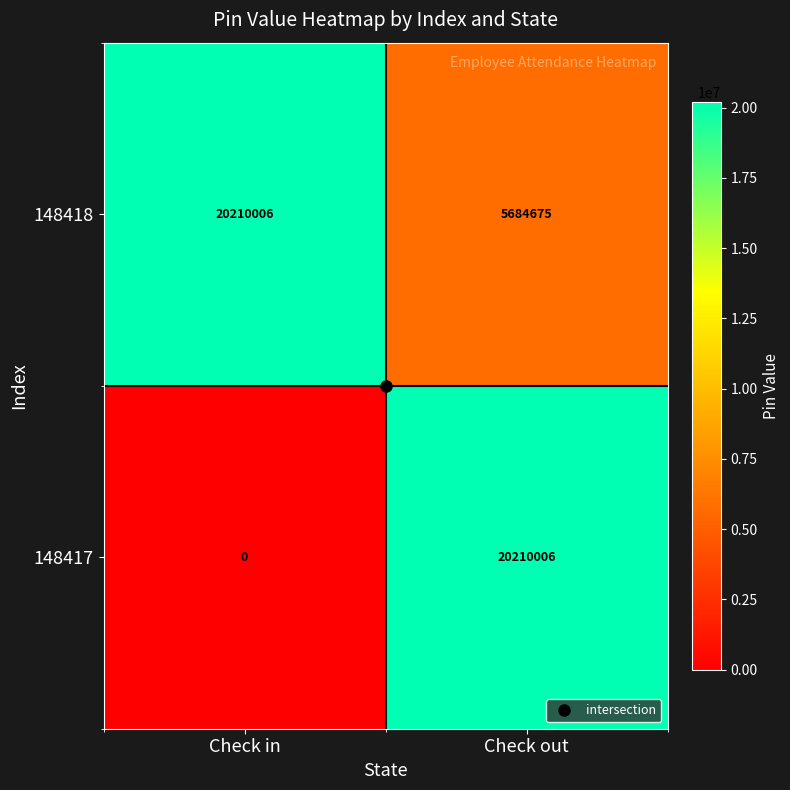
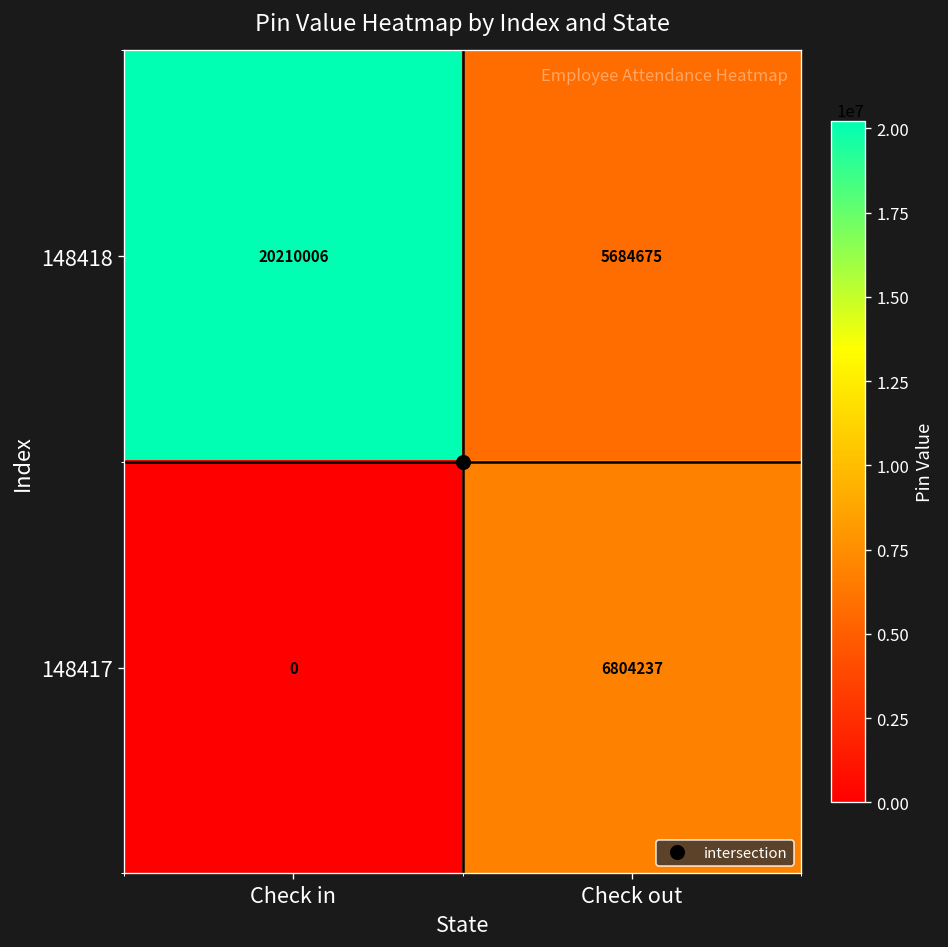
  {
    "148418": {
      "Check in": 20210006
    },
    "148417": {
      "Check in": 0,
-     "Check out": 20210006
+     "Check out": 6804237
    }
  }
